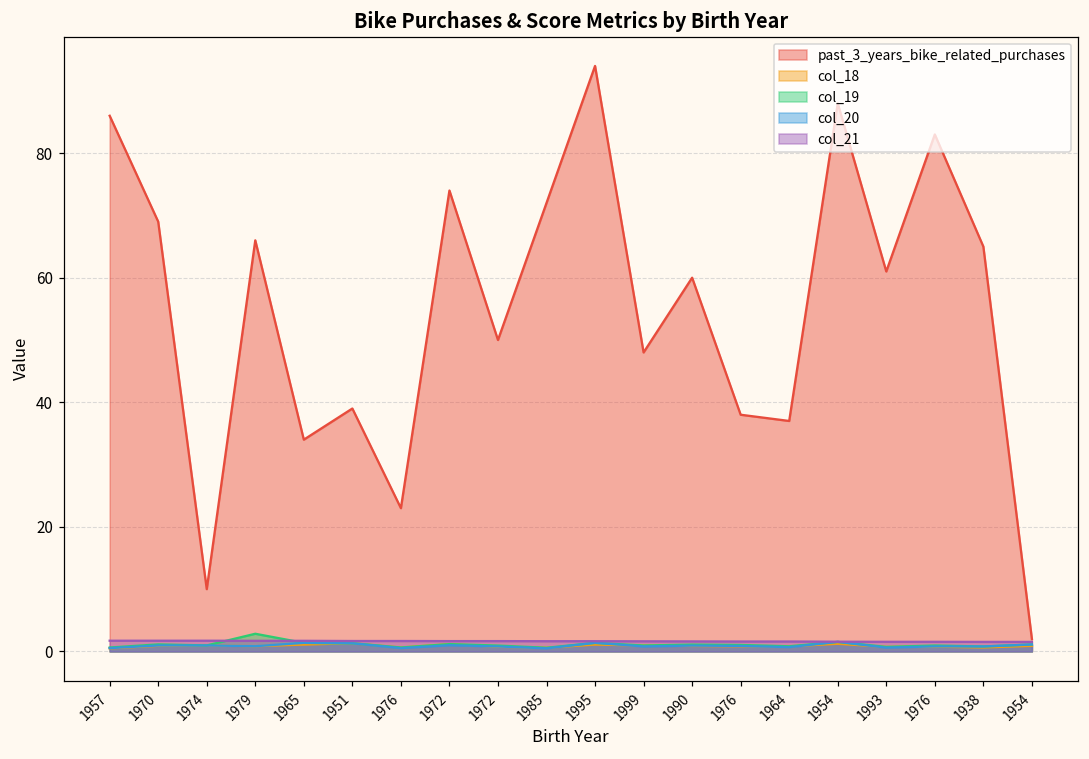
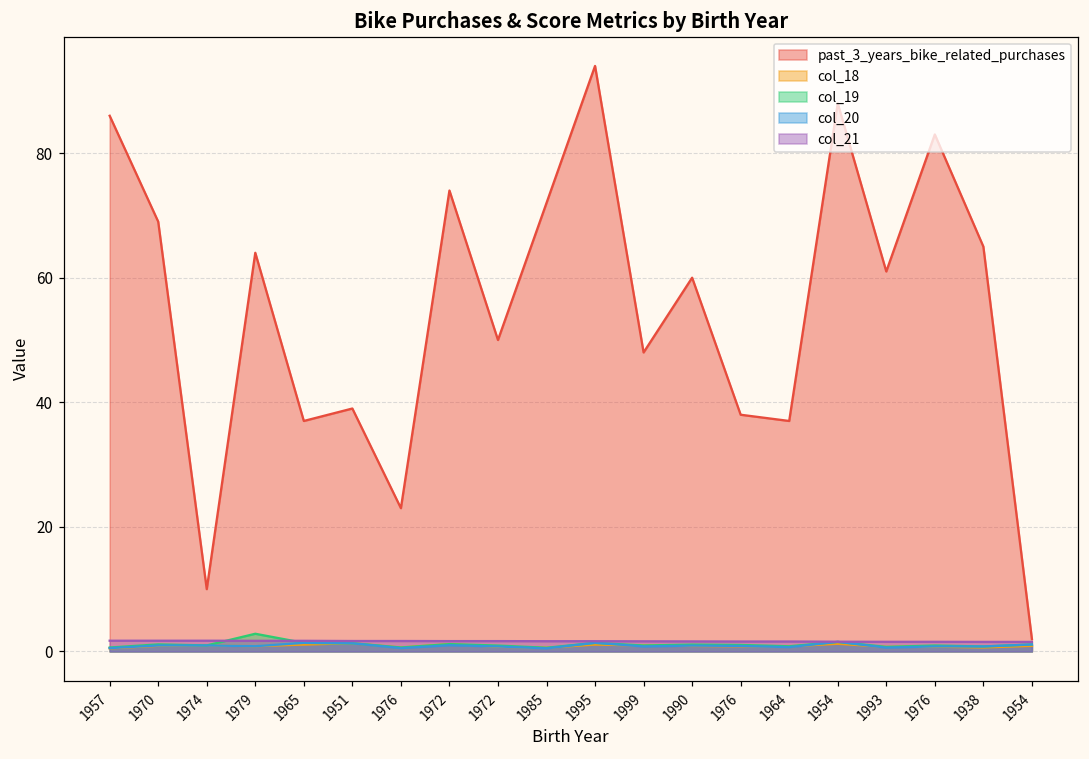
  {
    "past_3_years_bike_related_purchases": {
      "1957": 86,
      "1970": 69,
      "1974": 10,
-     "1979": 66,
-     "1965": 34,
+     "1979": 64,
+     "1965": 37,
      "1951": 39,
      "1985": 72,
      "1995": 94,
      "1999": 48,
      "1990": 60,
      "1964": 37,
      "1993": 61,
      "1938": 65
    },
    "col_19": {
      "1979": 3
    },
    "col_21": {
      "1957": 2,
      "1970": 2,
      "1974": 2,
      "1979": 2,
      "1985": 2,
      "1999": 2,
      "1990": 2,
      "1964": 2,
      "1993": 2,
      "1938": 2
    }
  }
